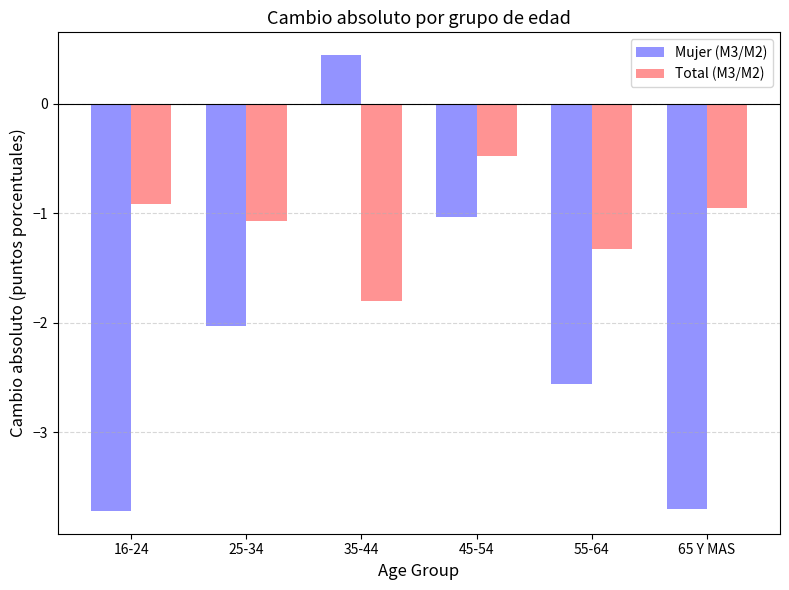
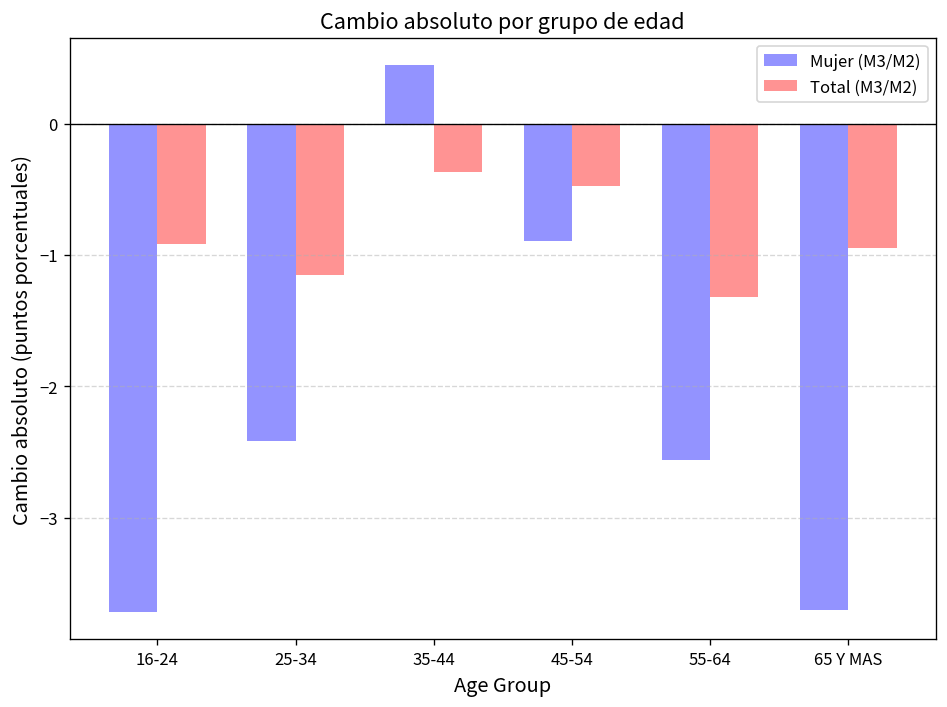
  {
    "Mujer (M3/M2)": {
      "16-24": -3.72,
-     "25-34": -2.03,
+     "25-34": -2.42,
      "35-44": 0.45,
-     "45-54": -1.04,
+     "45-54": -0.90,
      "55-64": -2.56,
      "65 Y MAS": -3.70
    },
    "Total (M3/M2)": {
      "16-24": -0.92,
-     "25-34": -1.07,
-     "35-44": -1.80,
+     "25-34": -1.15,
+     "35-44": -0.37,
      "45-54": -0.47,
      "55-64": -1.32,
      "65 Y MAS": -0.95
    }
  }
